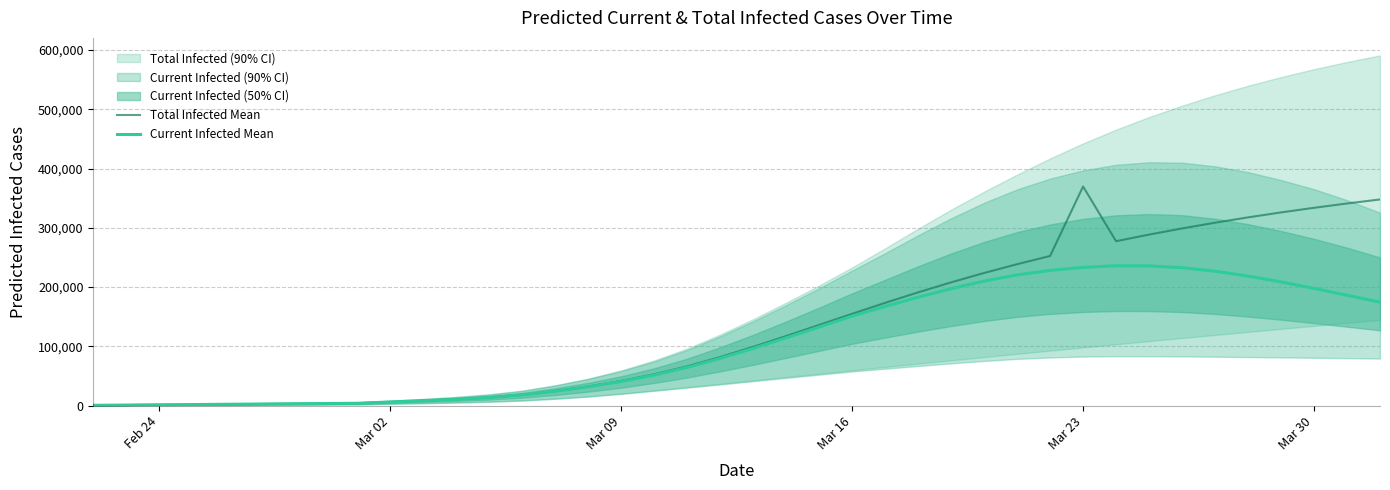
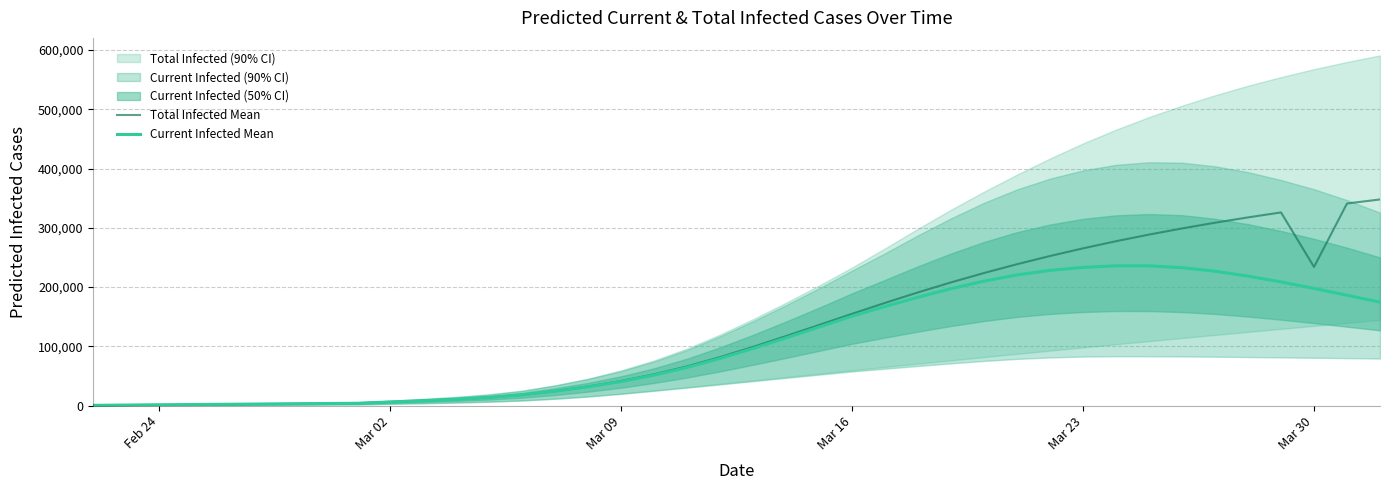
  {
    "Total Infected Mean": {
-     "Mar 23": "370,000",
-     "Mar 30": "330,000"
+     "Mar 23": "270,000",
+     "Mar 30": "230,000"
    }
  }
